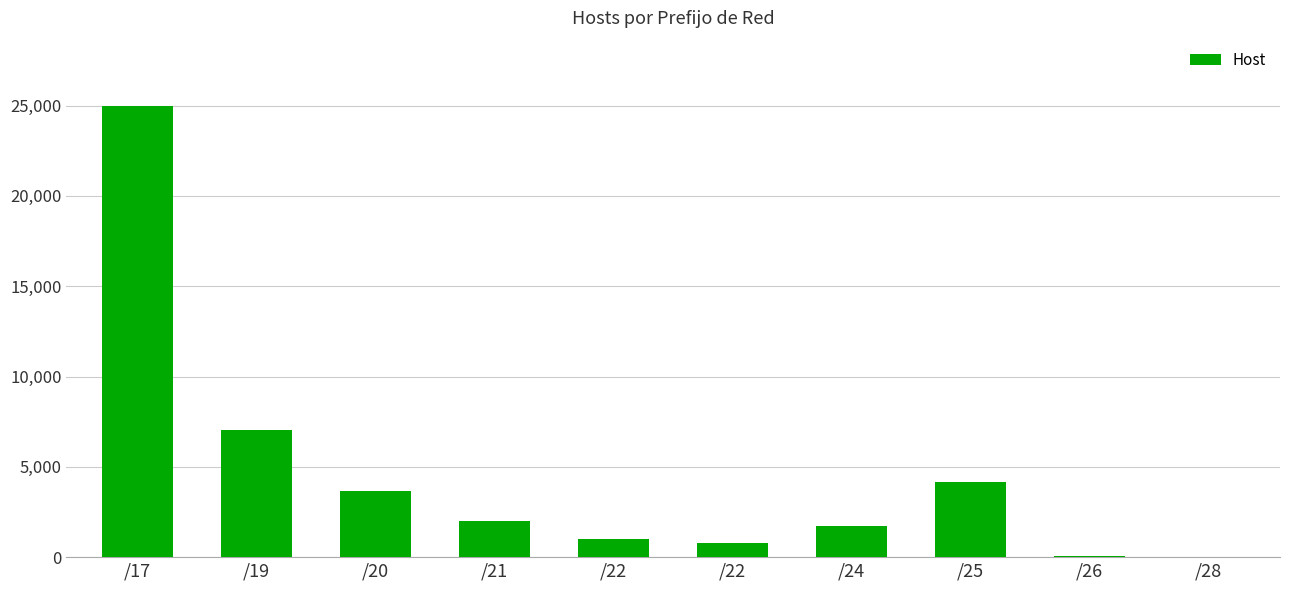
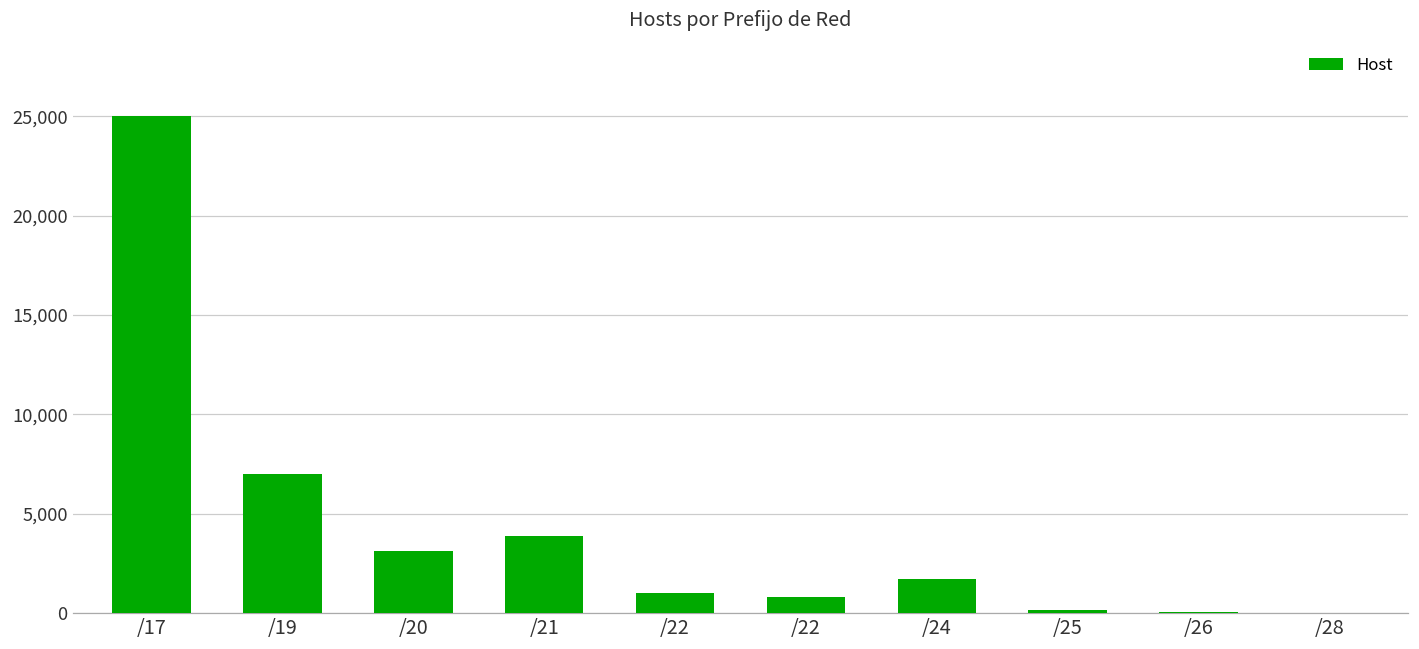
  {
    "/17": "25,000",
    "/19": "7,000",
-   "/20": "3,700",
-   "/21": "2,000",
+   "/20": "3,100",
+   "/21": "3,900",
    "/24": "1,700",
-   "/25": "4,200"
+   "/25": "100"
  }
